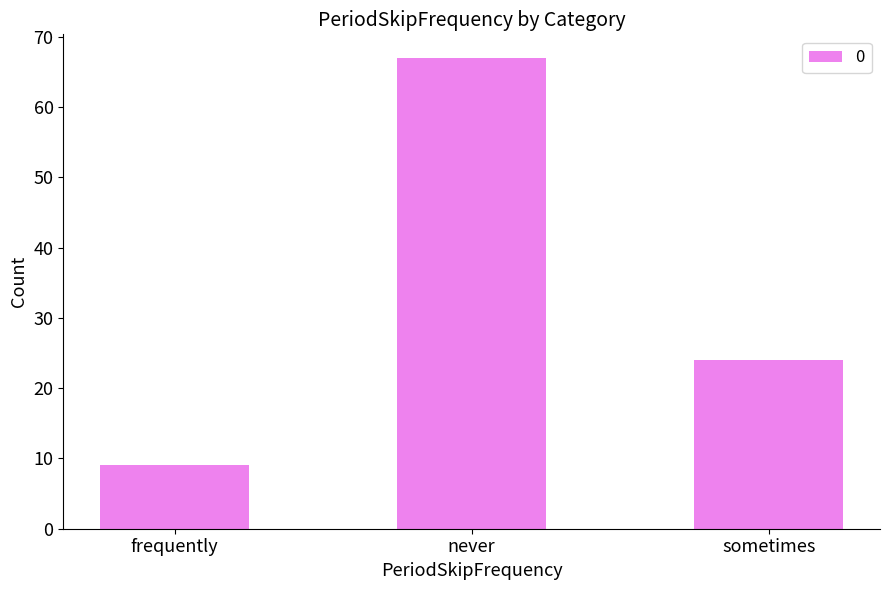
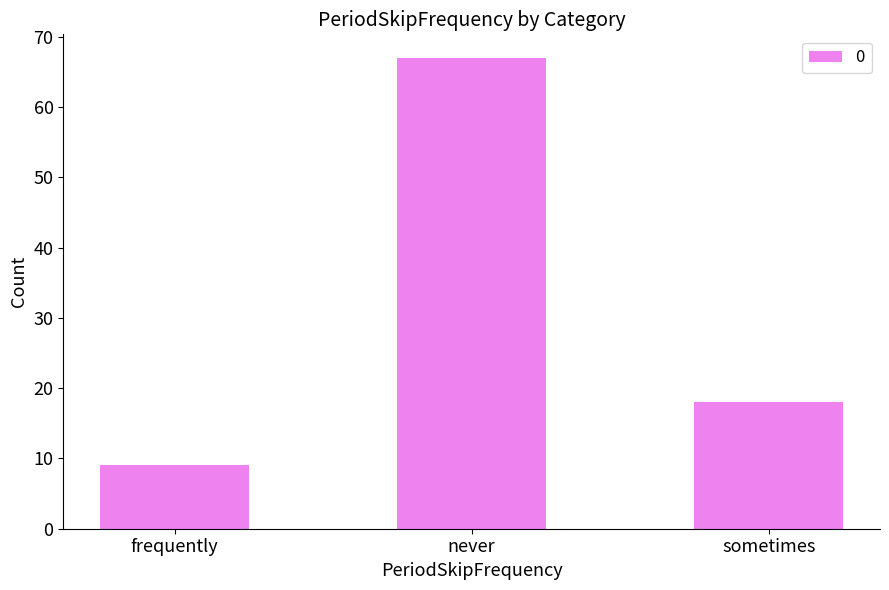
  {
    "frequently": 9,
    "never": 67,
-   "sometimes": 24
+   "sometimes": 18
  }
